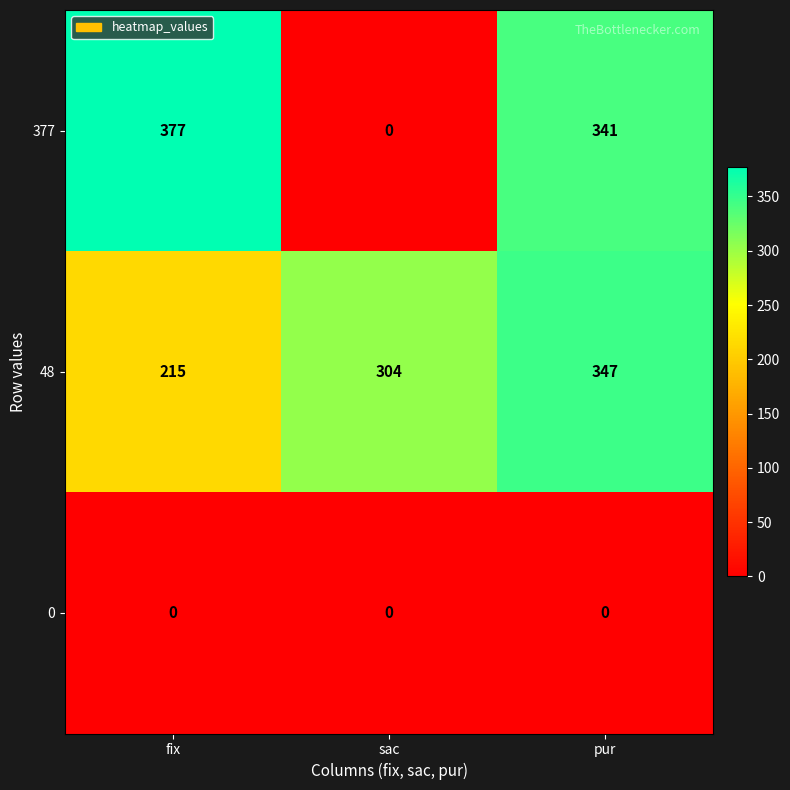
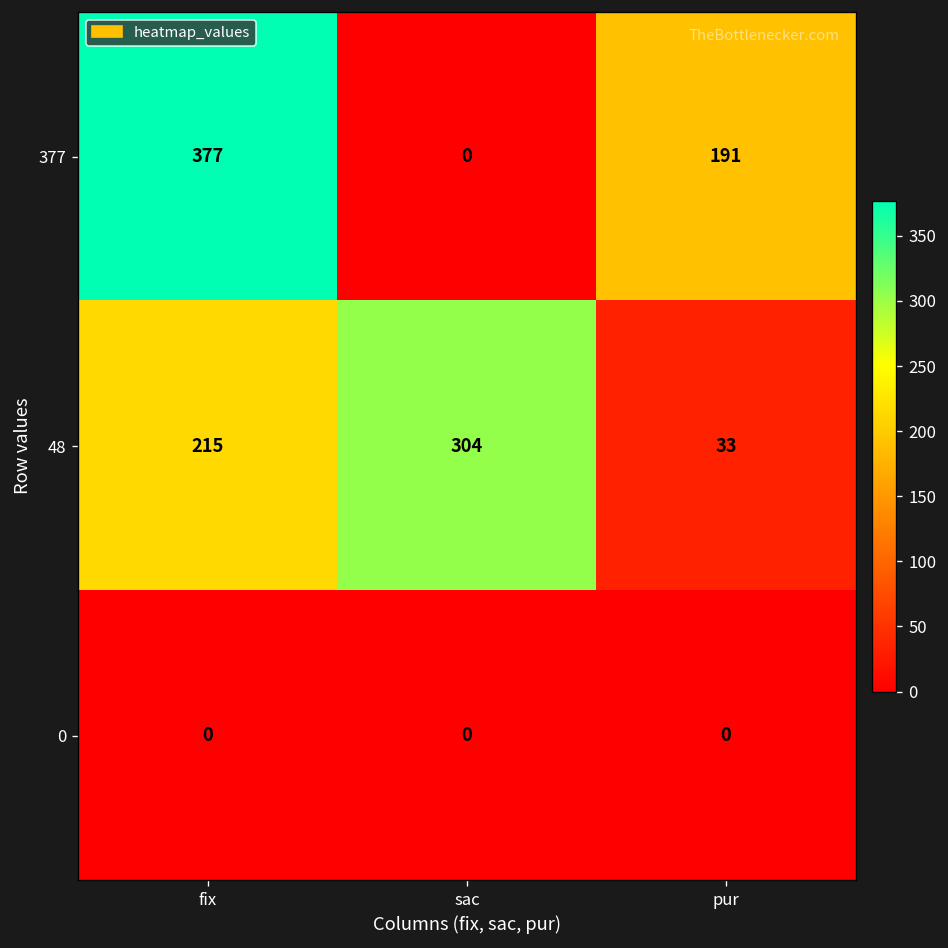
  {
    "377": {
      "fix": 377,
      "sac": 0,
-     "pur": 341
+     "pur": 191
    },
    "48": {
      "fix": 215,
      "sac": 304,
-     "pur": 347
+     "pur": 33
    },
    "0": {
      "fix": 0,
      "sac": 0,
      "pur": 0
    }
  }
